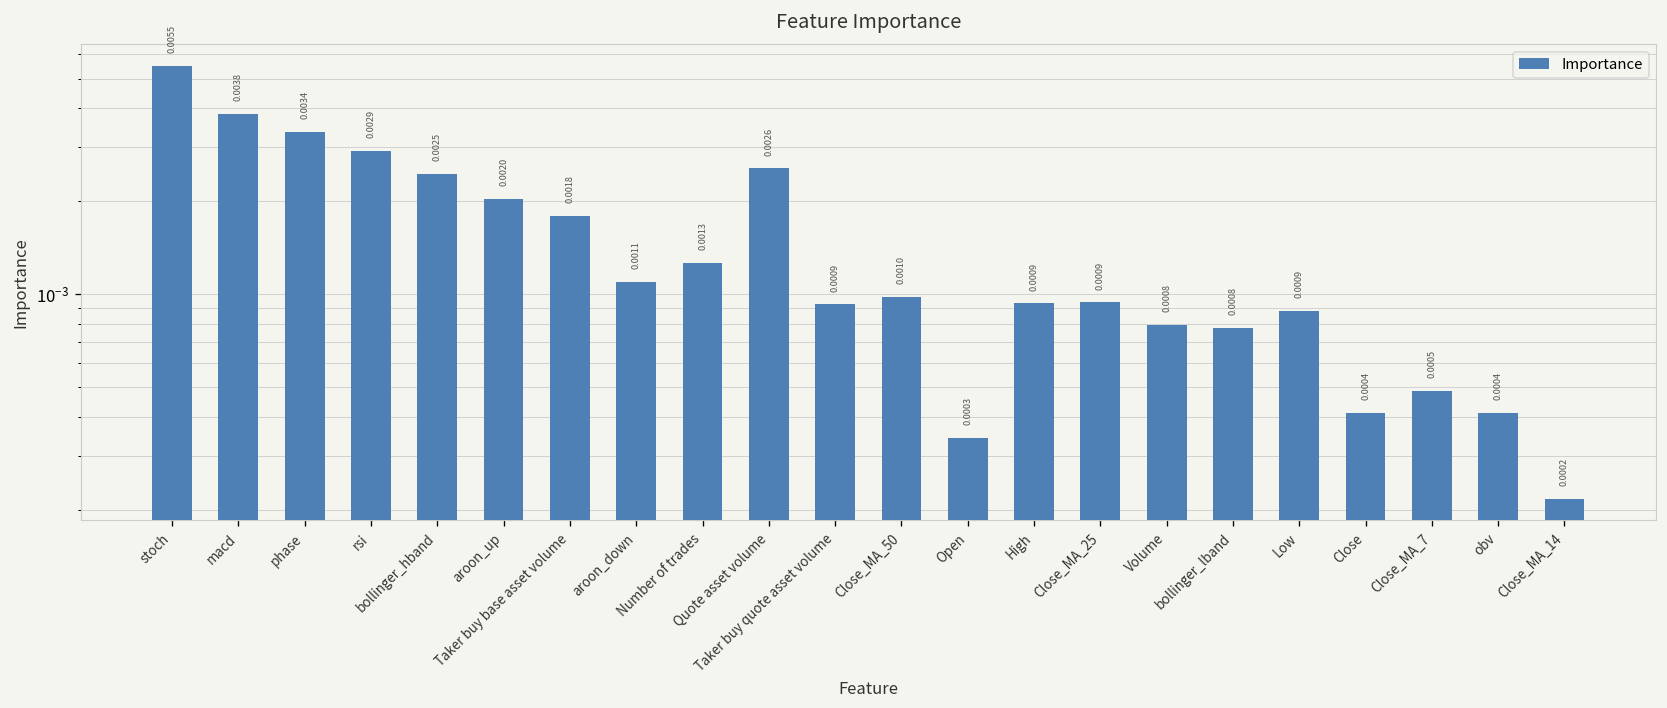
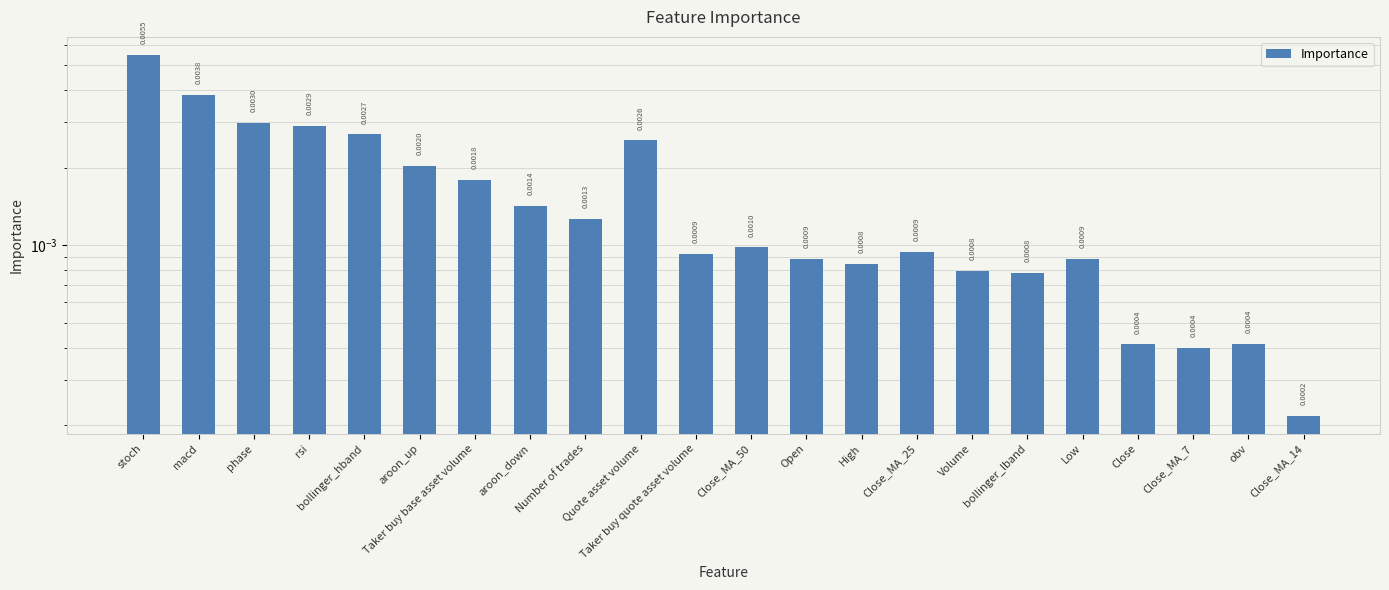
  {
    "stoch": 0.0055,
    "macd": 0.0038,
-   "phase": 0.0034,
+   "phase": 0.0030,
    "rsi": 0.0029,
-   "bollinger_hband": 0.0025,
+   "bollinger_hband": 0.0027,
    "aroon_up": 0.0020,
    "Taker buy base asset volume": 0.0018,
-   "aroon_down": 0.0011,
+   "aroon_down": 0.0014,
    "Number of trades": 0.0013,
    "Quote asset volume": 0.0026,
    "Taker buy quote asset volume": 0.0009,
    "Close_MA_50": 0.0010,
-   "Open": 0.0003,
-   "High": 0.0009,
+   "Open": 0.0009,
+   "High": 0.0008,
    "Close_MA_25": 0.0009,
    "Volume": 0.0008,
    "bollinger_lband": 0.0008,
    "Low": 0.0009,
    "Close": 0.0004,
-   "Close_MA_7": 0.0005,
+   "Close_MA_7": 0.0004,
    "obv": 0.0004,
    "Close_MA_14": 0.0002
  }
